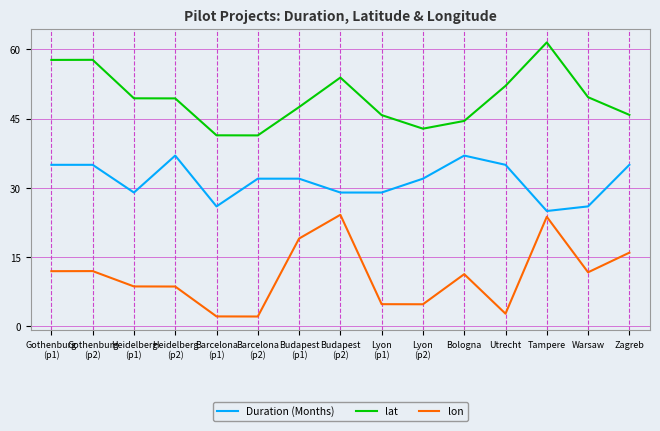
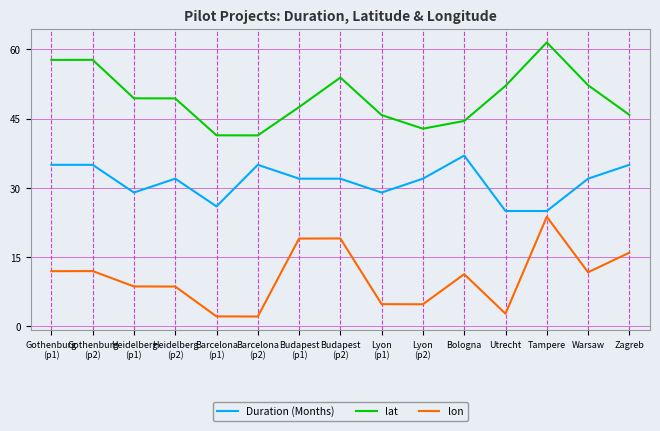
  {
    "Duration (Months)": {
-     "Heidelberg (p2)": 37,
+     "Heidelberg (p2)": 32,
      "Barcelona (p1)": 26,
-     "Barcelona (p2)": 32,
+     "Barcelona (p2)": 35,
      "Budapest (p1)": 32,
-     "Budapest (p2)": 29,
+     "Budapest (p2)": 32,
      "Lyon (p1)": 29,
      "Lyon (p2)": 32,
      "Bologna": 37,
-     "Utrecht": 35,
+     "Utrecht": 25,
      "Tampere": 25,
-     "Warsaw": 26,
+     "Warsaw": 32,
      "Zagreb": 35
    },
    "lat": {
      "Heidelberg (p2)": 49,
      "Barcelona (p1)": 41,
      "Barcelona (p2)": 41,
      "Budapest (p1)": 47,
      "Budapest (p2)": 54,
      "Lyon (p1)": 46,
      "Lyon (p2)": 43,
      "Bologna": 44,
      "Utrecht": 52,
      "Tampere": 62,
-     "Warsaw": 50,
+     "Warsaw": 52,
      "Zagreb": 46
    },
    "lon": {
      "Heidelberg (p2)": 9,
      "Barcelona (p1)": 2,
      "Barcelona (p2)": 2,
      "Budapest (p1)": 19,
-     "Budapest (p2)": 24,
+     "Budapest (p2)": 19,
      "Lyon (p1)": 5,
      "Lyon (p2)": 5,
      "Bologna": 11,
      "Utrecht": 3,
      "Tampere": 24,
      "Warsaw": 12,
      "Zagreb": 16
    }
  }
